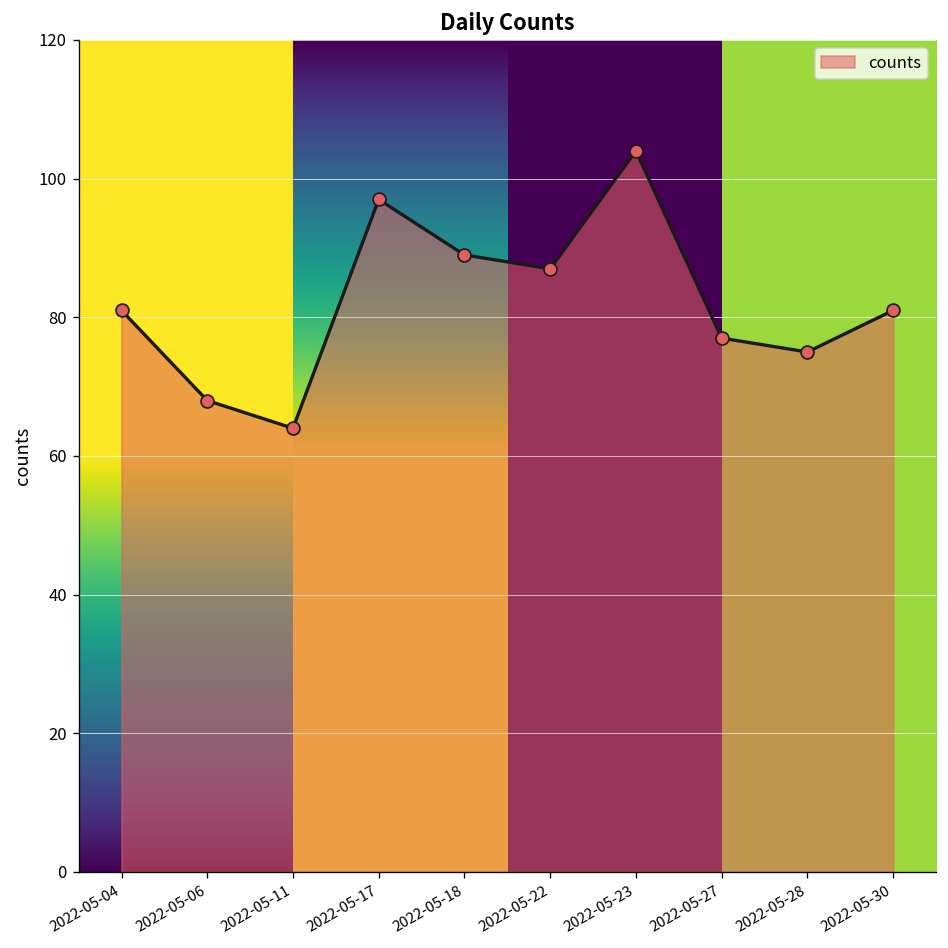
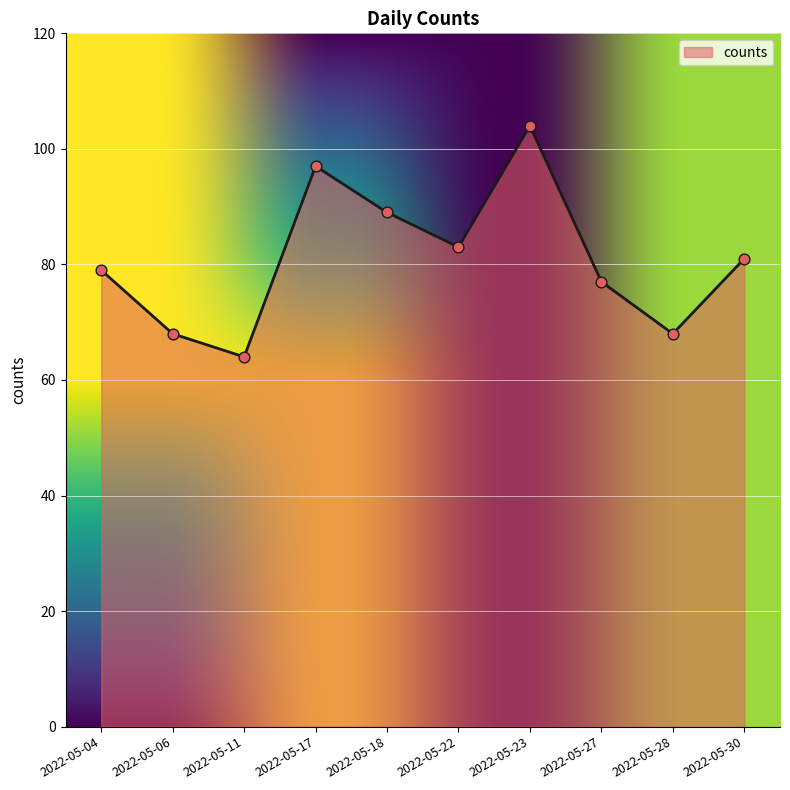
  {
-   "2022-05-04": 81,
+   "2022-05-04": 79,
    "2022-05-06": 68,
    "2022-05-11": 64,
    "2022-05-17": 97,
    "2022-05-18": 89,
-   "2022-05-22": 87,
+   "2022-05-22": 83,
    "2022-05-23": 104,
    "2022-05-27": 77,
-   "2022-05-28": 75,
+   "2022-05-28": 68,
    "2022-05-30": 81
  }
